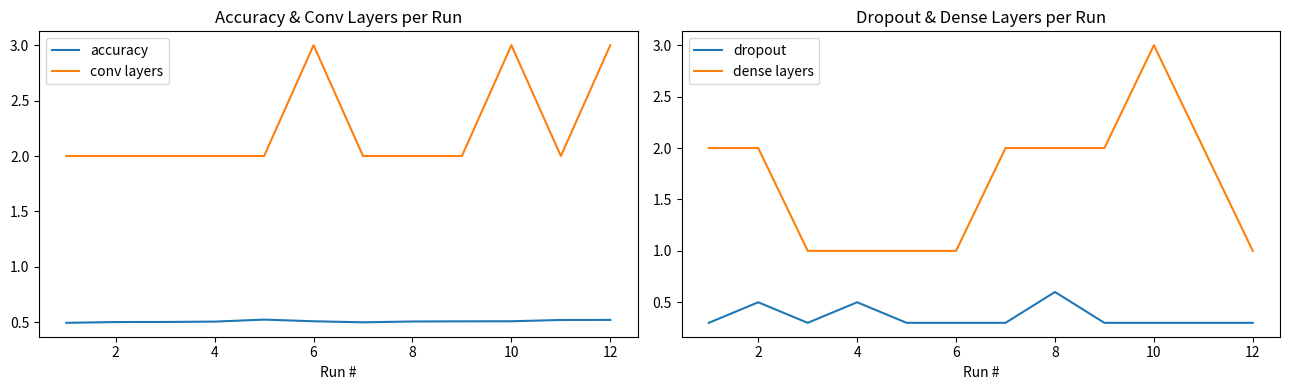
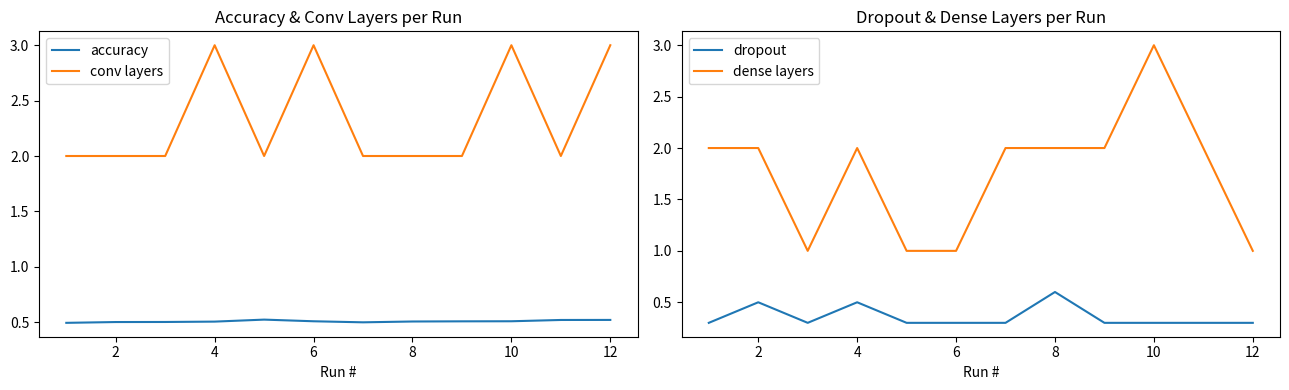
  {
    "Accuracy & Conv Layers per Run": {
      "accuracy": {
        "2": 0.50,
        "4": 0.51,
        "6": 0.51,
        "8": 0.51,
        "10": 0.51,
        "12": 0.52
      },
      "conv layers": {
        "2": 2,
-       "4": 2,
+       "4": 3,
        "6": 3,
        "8": 2,
        "10": 3,
        "12": 3
      }
    },
    "Dropout & Dense Layers per Run": {
      "dropout": {
        "2": 0.50,
        "4": 0.50,
        "6": 0.30,
        "8": 0.60,
        "10": 0.30,
        "12": 0.30
      },
      "dense layers": {
        "2": 2,
-       "4": 1,
+       "4": 2,
        "6": 1,
        "8": 2,
        "10": 3,
        "12": 1
      }
    }
  }
